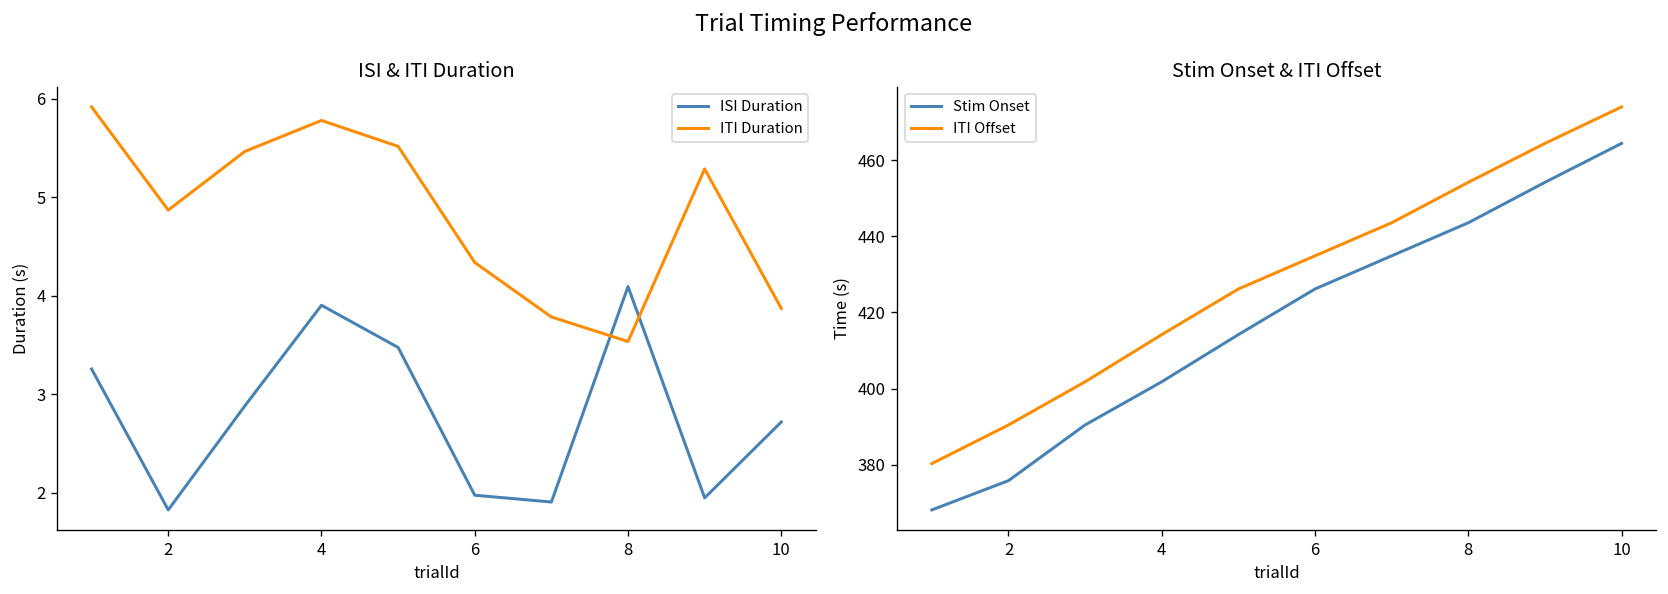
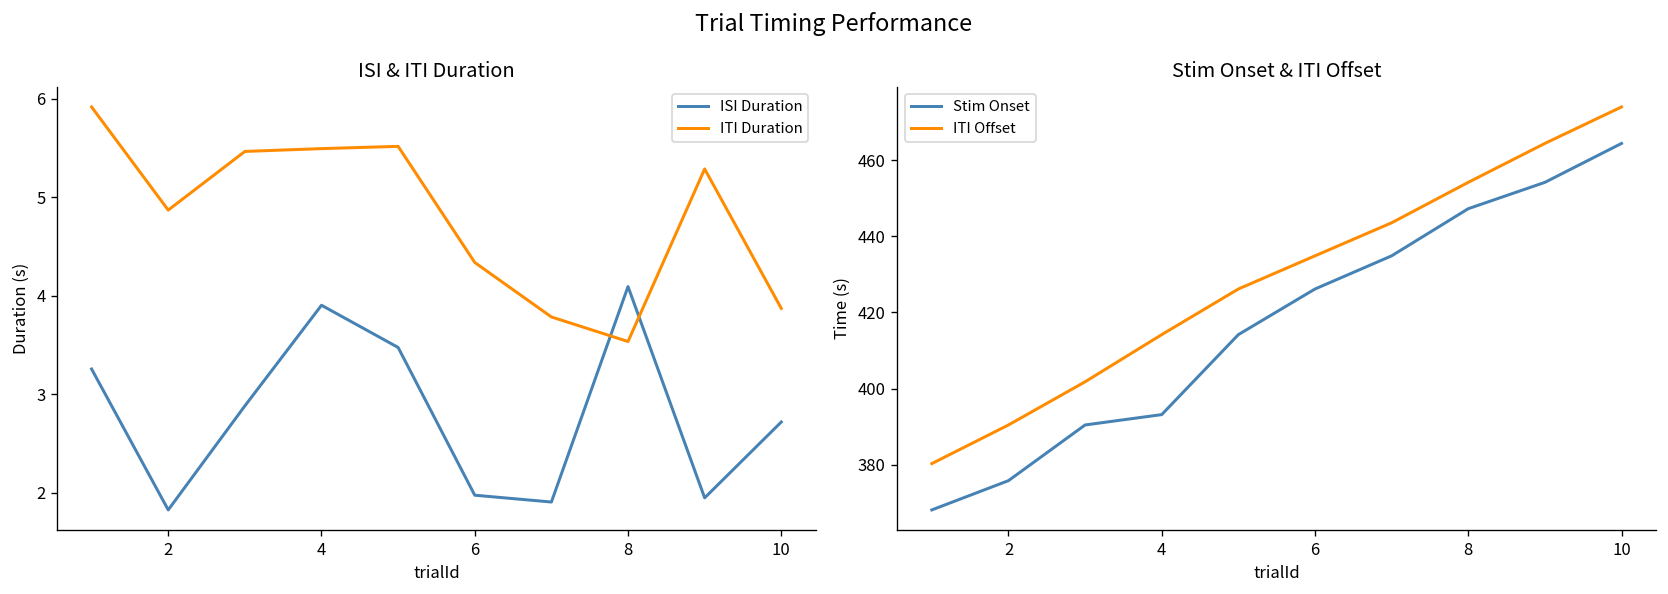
  {
    "ISI & ITI Duration": {
      "ISI Duration": {
        "2": 1.8,
        "4": 3.9,
        "6": 2.0,
        "8": 4.1,
        "10": 2.7
      },
      "ITI Duration": {
        "2": 4.9,
-       "4": 5.8,
+       "4": 5.5,
        "6": 4.3,
        "8": 3.5,
        "10": 3.9
      }
    },
    "Stim Onset & ITI Offset": {
      "Stim Onset": {
        "2": 376,
-       "4": 402,
+       "4": 393,
        "6": 426,
-       "8": 444,
+       "8": 447,
        "10": 464
      },
      "ITI Offset": {
        "2": 390,
        "4": 414,
        "6": 435,
        "8": 454,
        "10": 474
      }
    }
  }
